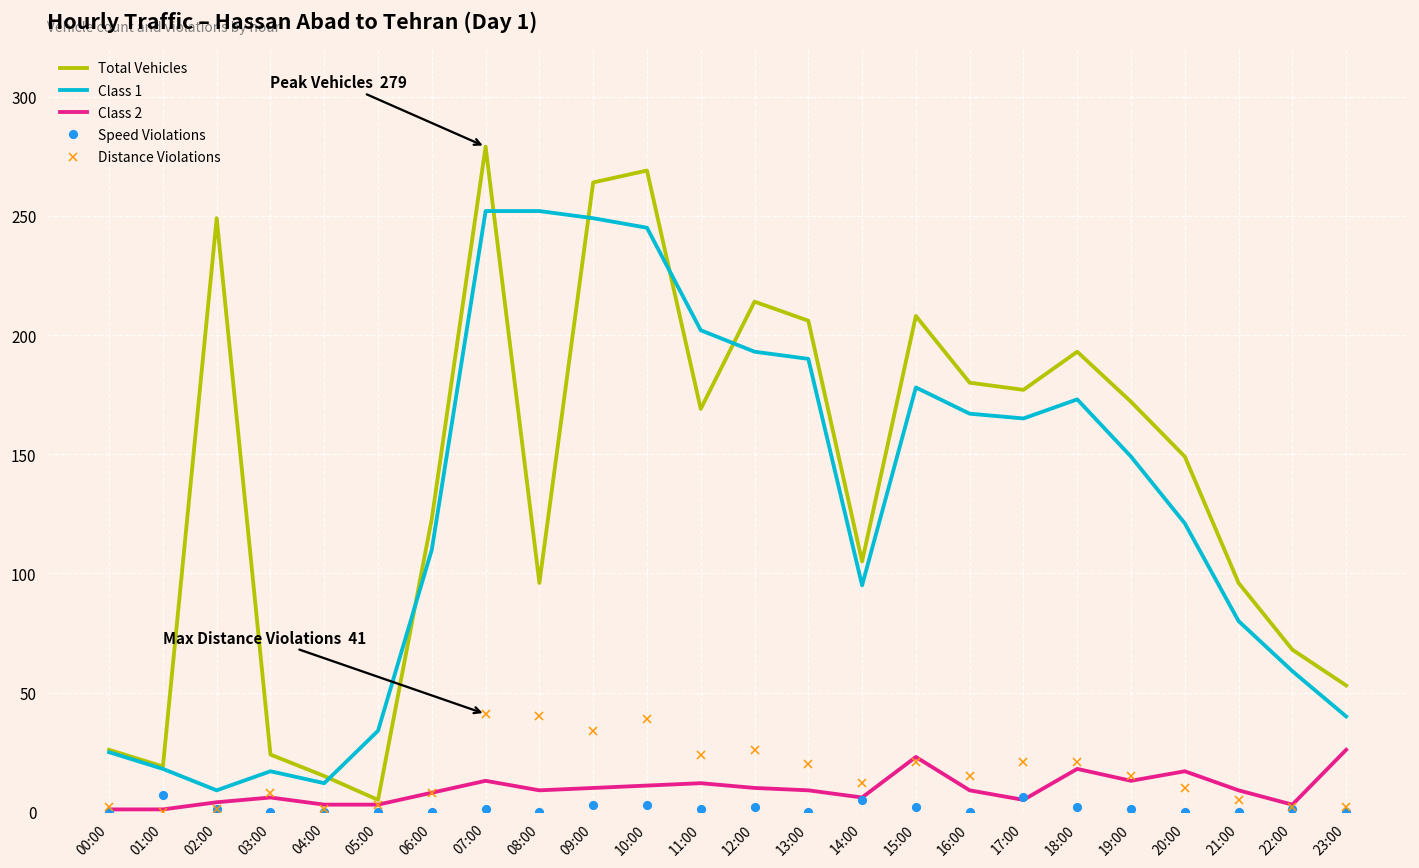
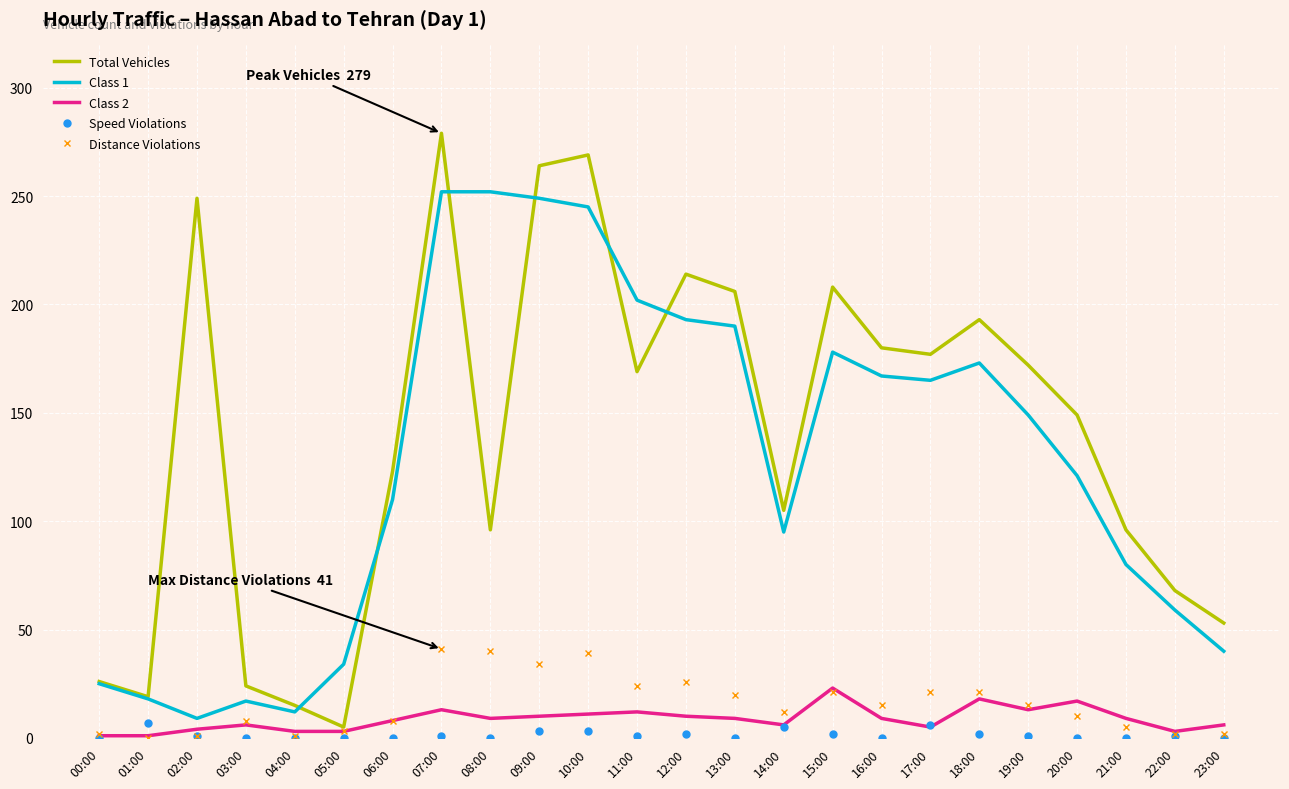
  {
    "Total Vehicles": {
      "07:00": 279
    },
    "Class 2": {
      "02:00": 4,
      "03:00": 6,
      "04:00": 3,
      "07:00": 13,
      "08:00": 9,
      "09:00": 10,
      "10:00": 11,
      "11:00": 12,
      "12:00": 10,
      "13:00": 9,
      "15:00": 23,
      "16:00": 9,
      "18:00": 18,
      "19:00": 13,
      "20:00": 17,
      "21:00": 9,
-     "23:00": 26
+     "23:00": 6
    },
    "Distance Violations": {
      "07:00": 41
    }
  }
